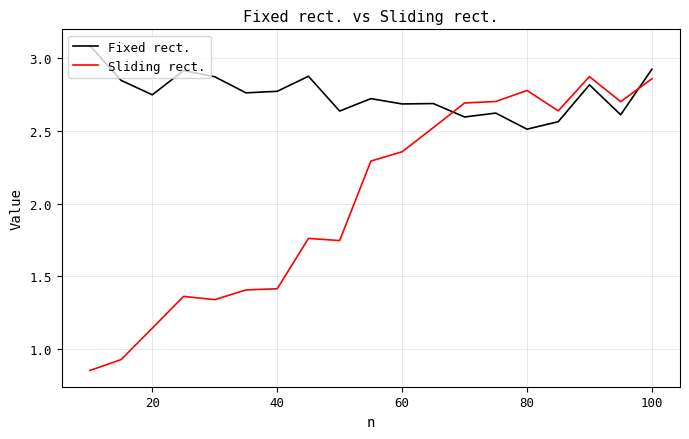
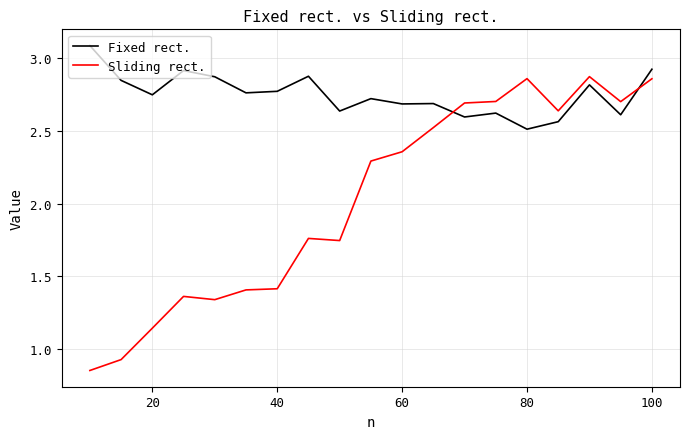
  {
    "Fixed rect.": {
      "20": 2.75,
      "40": 2.77,
      "60": 2.68,
      "80": 2.51,
      "100": 2.92
    },
    "Sliding rect.": {
      "20": 1.14,
      "40": 1.41,
      "60": 2.36,
-     "80": 2.78,
+     "80": 2.86,
      "100": 2.86
    }
  }
